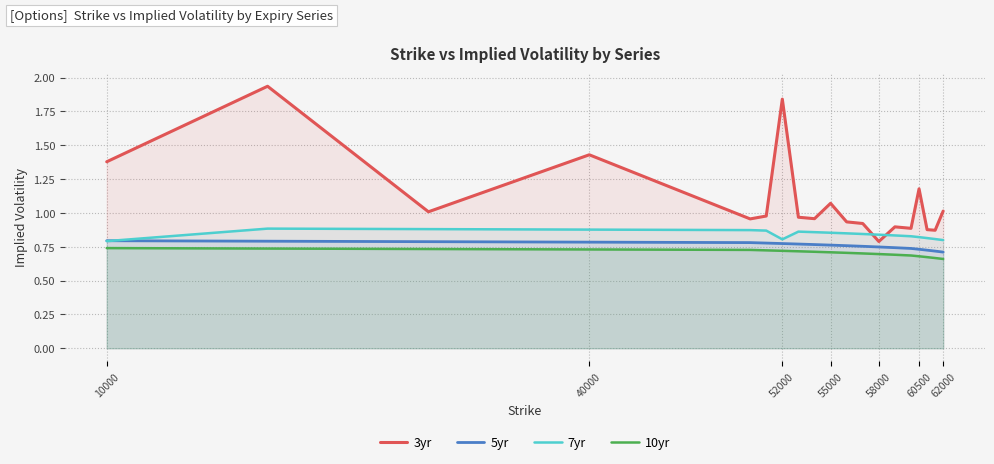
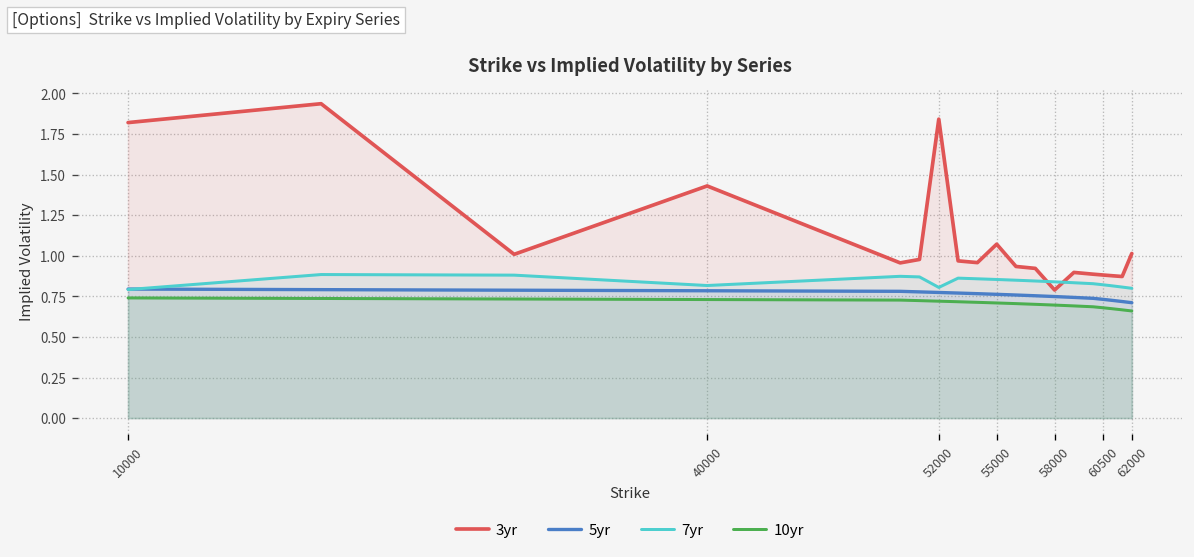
  {
    "3yr": {
-     "10000": 1.38,
+     "10000": 1.82,
      "40000": 1.43,
      "52000": 1.84,
      "55000": 1.07,
      "58000": 0.79,
-     "60500": 1.18,
+     "60500": 0.88,
      "62000": 1.01
    },
    "5yr": {
      "40000": 0.78,
      "52000": 0.77,
      "55000": 0.76,
      "58000": 0.75,
      "60500": 0.73,
      "62000": 0.71
    },
    "7yr": {
-     "40000": 0.88,
+     "40000": 0.82,
      "52000": 0.80,
      "55000": 0.85,
      "58000": 0.84,
      "60500": 0.82,
      "62000": 0.80
    },
    "10yr": {
      "10000": 0.74,
      "40000": 0.73,
      "52000": 0.72,
      "55000": 0.71,
      "58000": 0.70,
      "60500": 0.68,
      "62000": 0.66
    }
  }
